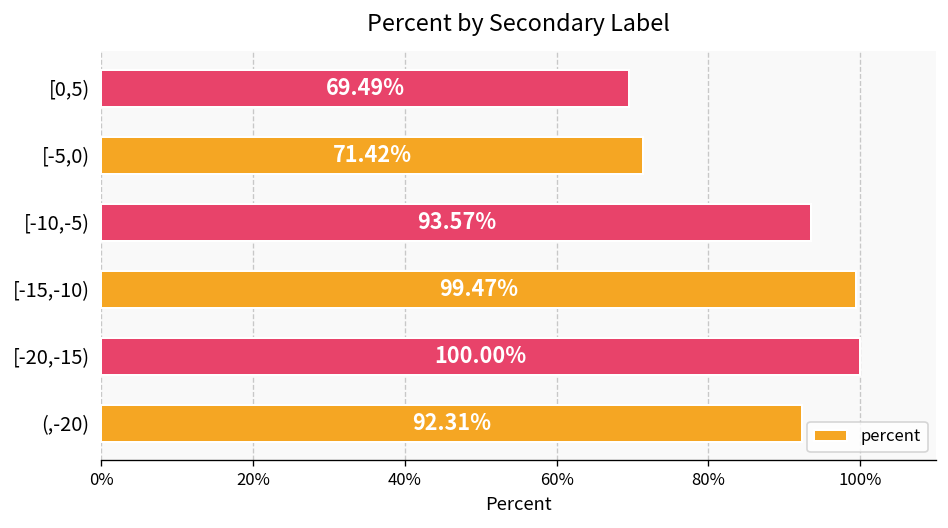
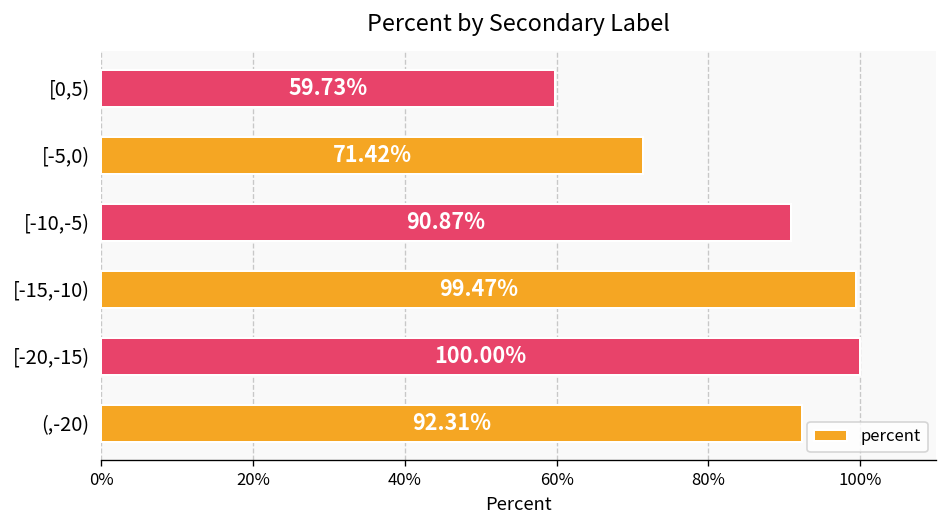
  {
-   "[0,5)": "69.49%",
+   "[0,5)": "59.73%",
    "[-5,0)": "71.42%",
-   "[-10,-5)": "93.57%",
+   "[-10,-5)": "90.87%",
    "[-15,-10)": "99.47%",
    "[-20,-15)": "100.00%",
    "(,-20)": "92.31%"
  }
